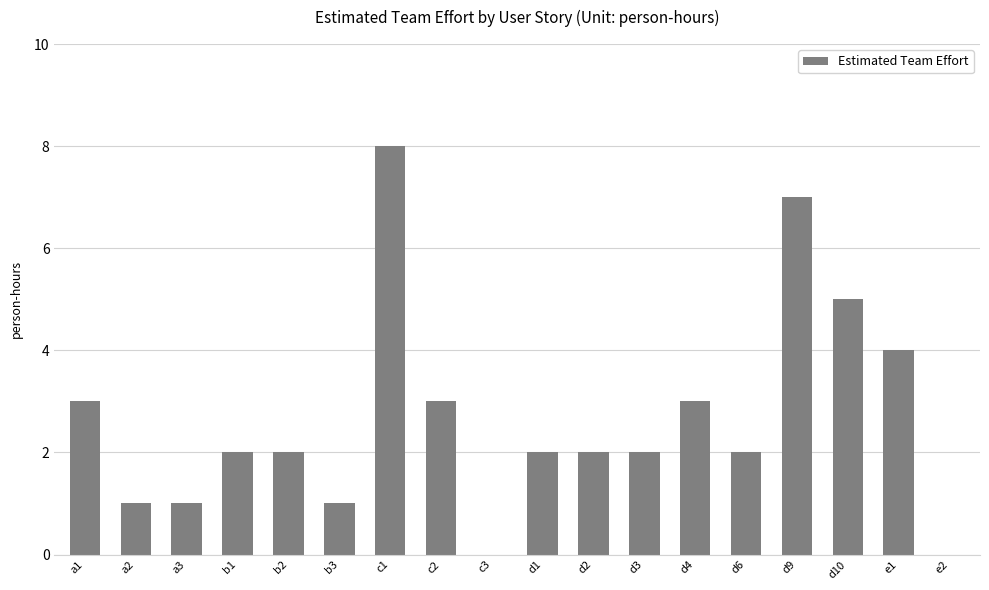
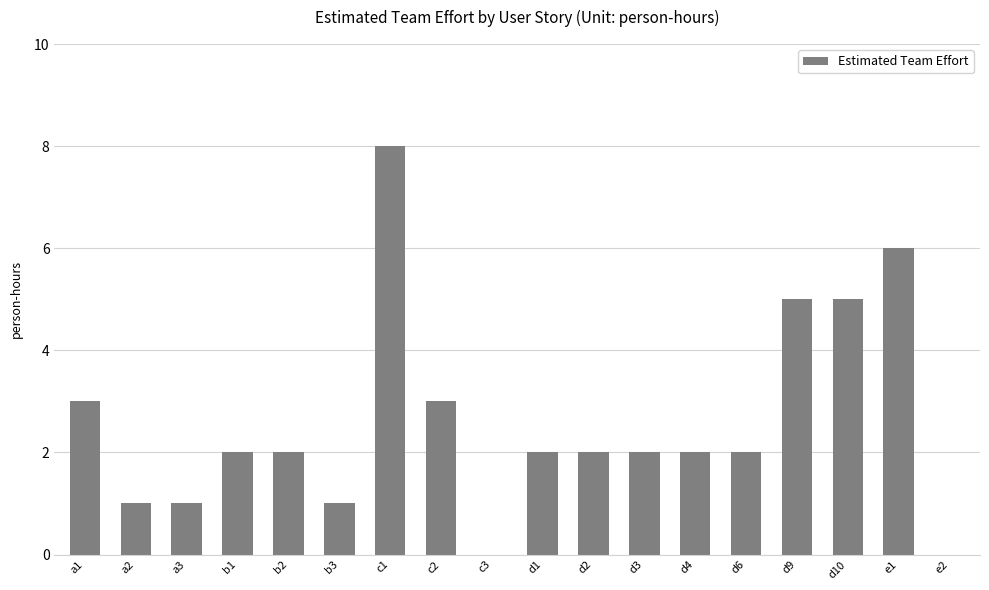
  {
    "a1": 3,
    "a2": 1,
    "a3": 1,
    "b1": 2,
    "b2": 2,
    "b3": 1,
    "c1": 8,
    "c2": 3,
    "c3": 0,
    "d1": 2,
    "d2": 2,
    "d3": 2,
-   "d4": 3,
+   "d4": 2,
    "d6": 2,
-   "d9": 7,
+   "d9": 5,
    "d10": 5,
-   "e1": 4,
+   "e1": 6,
    "e2": 0
  }
